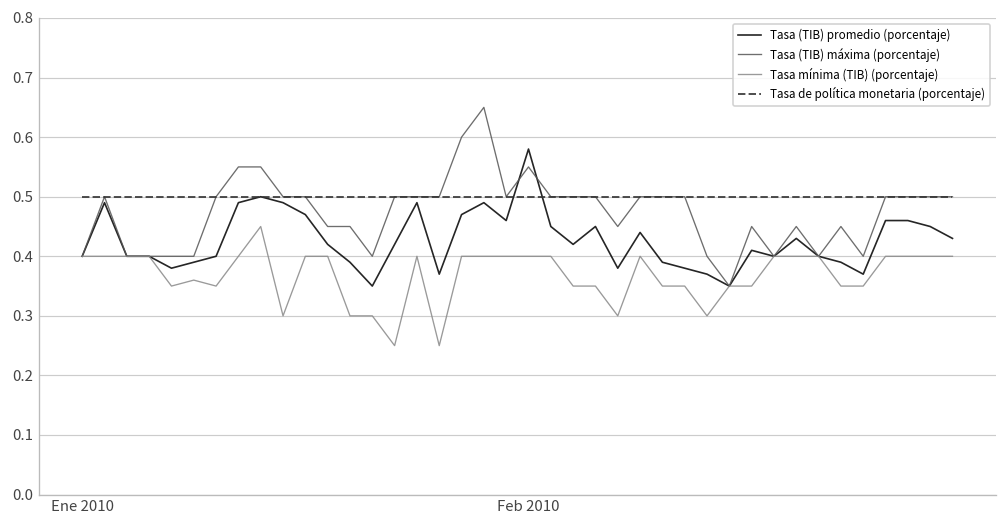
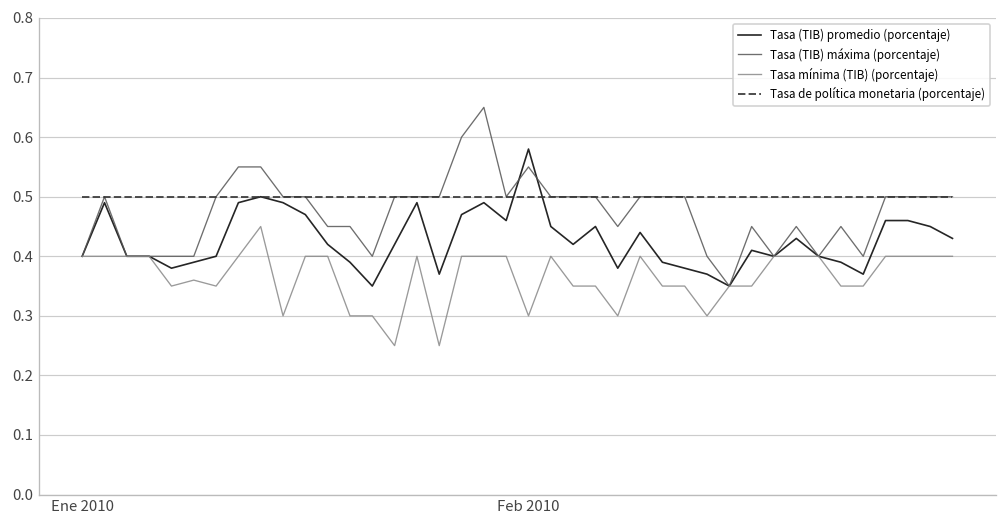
  {
    "Tasa (TIB) promedio (porcentaje)": {
      "Feb 2010": 0.58
    },
    "Tasa mínima (TIB) (porcentaje)": {
-     "Feb 2010": 0.4
+     "Feb 2010": 0.3
    }
  }
